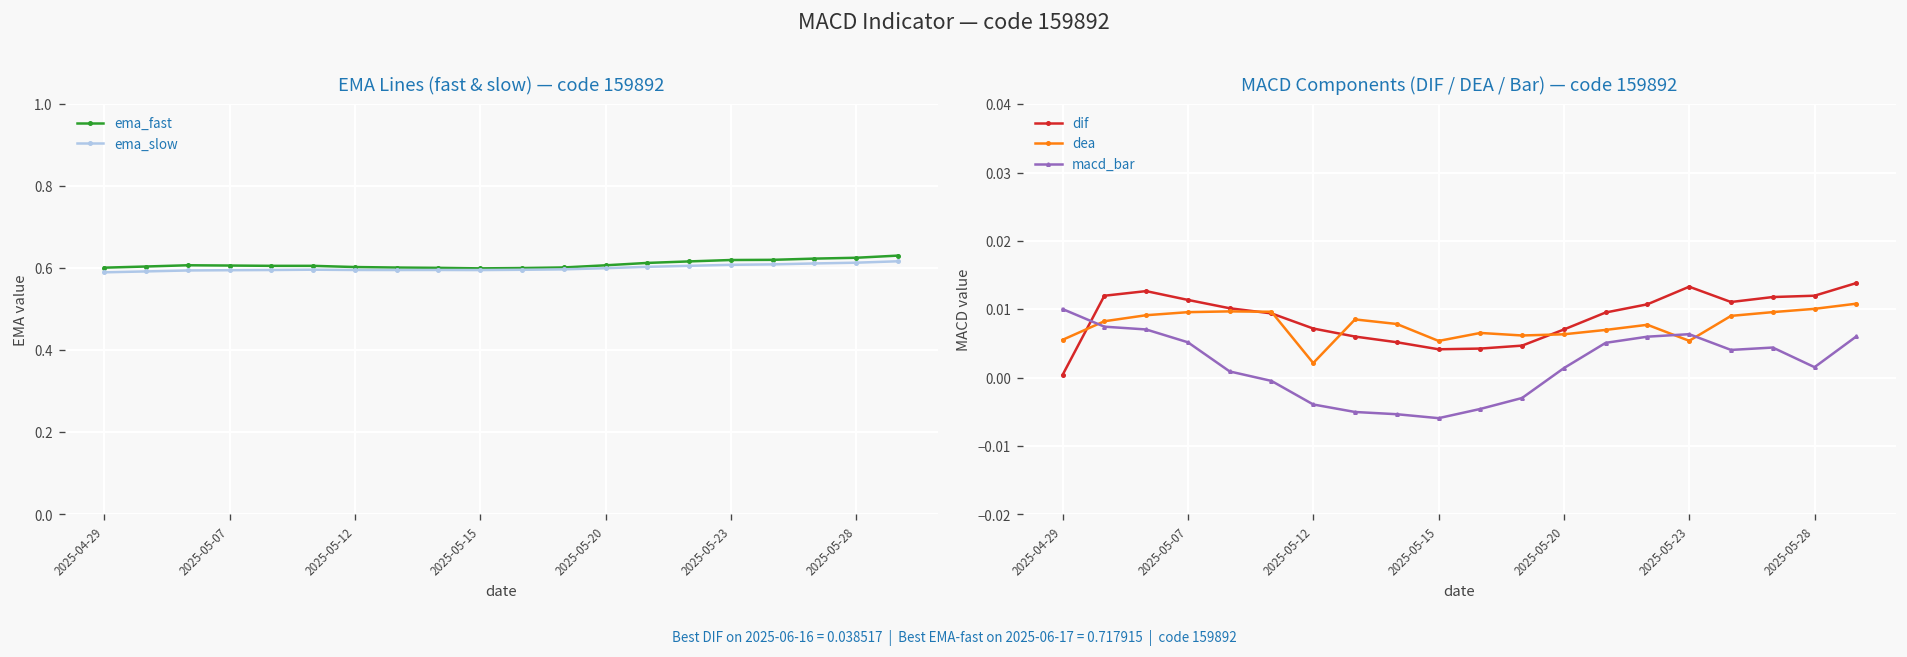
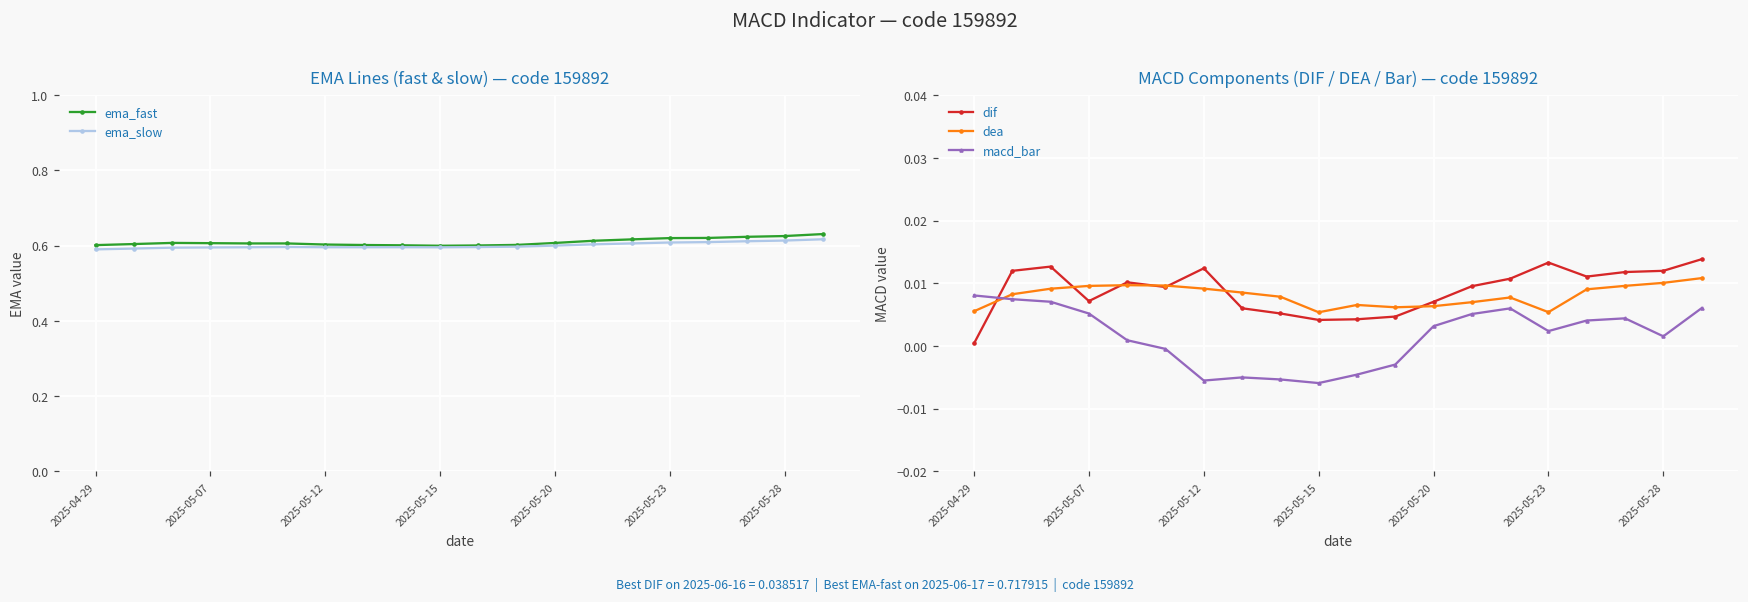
  {
    "EMA Lines (fast & slow) — code 159892": {
      "ema_fast": {
        "2025-04-29": 0.60,
        "2025-05-07": 0.61,
        "2025-05-23": 0.62,
        "2025-05-28": 0.63
      },
      "ema_slow": {
        "2025-04-29": 0.59,
        "2025-05-07": 0.60,
        "2025-05-23": 0.61,
        "2025-05-28": 0.61
      }
    },
    "MACD Components (DIF / DEA / Bar) — code 159892": {
      "dif": {
        "2025-04-29": 0.000,
-       "2025-05-07": 0.011,
-       "2025-05-12": 0.007,
+       "2025-05-07": 0.007,
+       "2025-05-12": 0.012,
        "2025-05-15": 0.004,
        "2025-05-20": 0.007,
        "2025-05-23": 0.013,
        "2025-05-28": 0.012
      },
      "dea": {
        "2025-04-29": 0.006,
        "2025-05-07": 0.010,
-       "2025-05-12": 0.002,
+       "2025-05-12": 0.009,
        "2025-05-15": 0.005,
        "2025-05-20": 0.006,
        "2025-05-23": 0.005,
        "2025-05-28": 0.010
      },
      "macd_bar": {
-       "2025-04-29": 0.010,
+       "2025-04-29": 0.008,
        "2025-05-07": 0.005,
-       "2025-05-12": -0.004,
+       "2025-05-12": -0.006,
        "2025-05-15": -0.006,
-       "2025-05-20": 0.001,
-       "2025-05-23": 0.006,
+       "2025-05-20": 0.003,
+       "2025-05-23": 0.002,
        "2025-05-28": 0.002
      }
    }
  }
